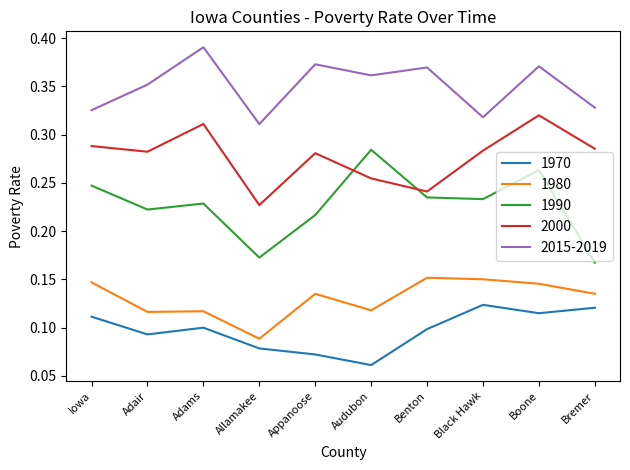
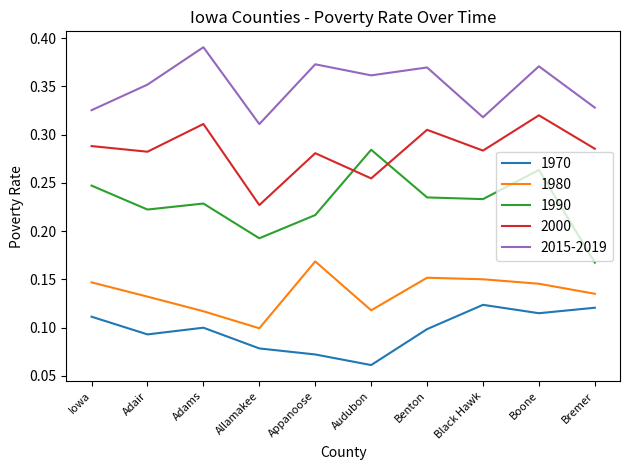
  {
    "1970": {
      "Iowa": 0.11,
      "Adair": 0.09,
      "Adams": 0.10,
      "Allamakee": 0.08,
      "Appanoose": 0.07,
      "Audubon": 0.06,
      "Benton": 0.10,
      "Black Hawk": 0.12,
      "Boone": 0.11,
      "Bremer": 0.12
    },
    "1980": {
      "Iowa": 0.15,
-     "Adair": 0.12,
+     "Adair": 0.13,
      "Adams": 0.12,
-     "Allamakee": 0.09,
-     "Appanoose": 0.14,
+     "Allamakee": 0.10,
+     "Appanoose": 0.17,
      "Audubon": 0.12,
      "Benton": 0.15,
      "Black Hawk": 0.15,
      "Boone": 0.15,
      "Bremer": 0.14
    },
    "1990": {
      "Iowa": 0.25,
      "Adair": 0.22,
      "Adams": 0.23,
-     "Allamakee": 0.17,
+     "Allamakee": 0.19,
      "Appanoose": 0.22,
      "Audubon": 0.28,
      "Benton": 0.23,
      "Black Hawk": 0.23,
      "Bremer": 0.17
    },
    "2000": {
      "Iowa": 0.29,
      "Adair": 0.28,
      "Adams": 0.31,
      "Allamakee": 0.23,
      "Appanoose": 0.28,
      "Audubon": 0.25,
-     "Benton": 0.24,
+     "Benton": 0.31,
      "Black Hawk": 0.28,
      "Boone": 0.32,
      "Bremer": 0.29
    },
    "2015-2019": {
      "Iowa": 0.33,
      "Adair": 0.35,
      "Adams": 0.39,
      "Allamakee": 0.31,
      "Appanoose": 0.37,
      "Audubon": 0.36,
      "Benton": 0.37,
      "Black Hawk": 0.32,
      "Boone": 0.37,
      "Bremer": 0.33
    }
  }
